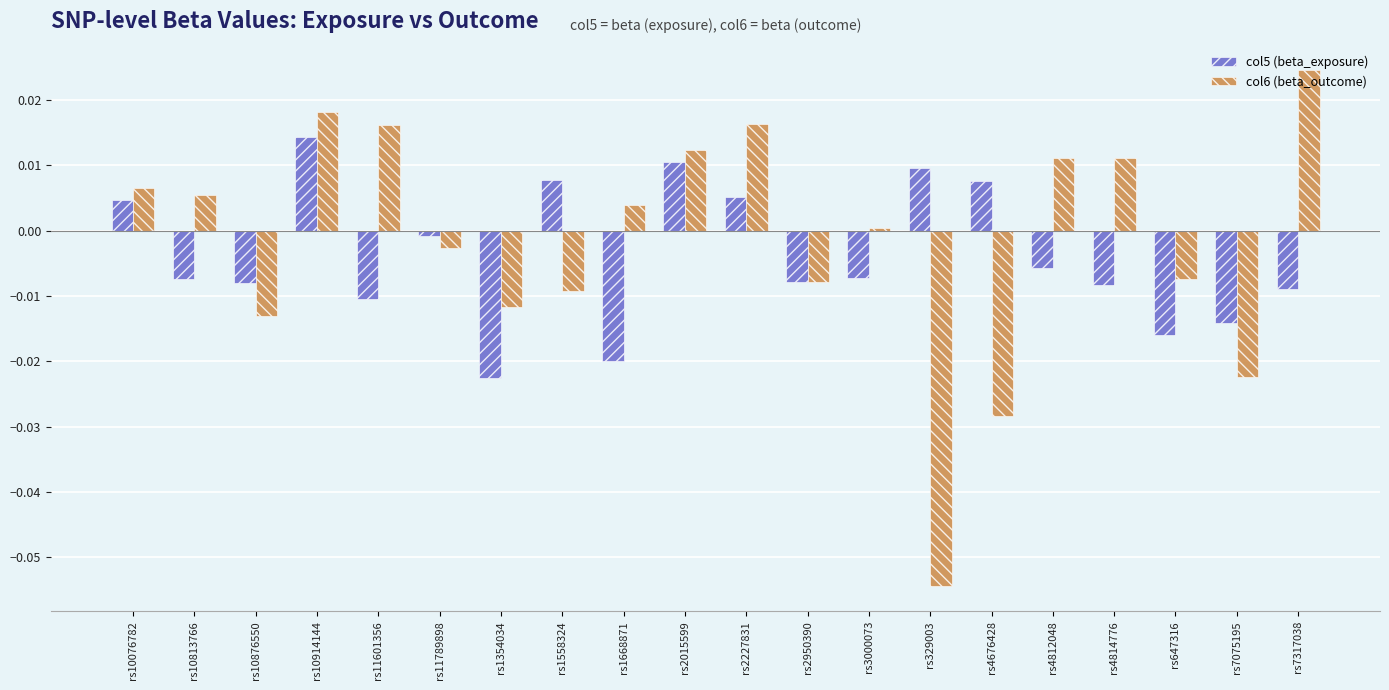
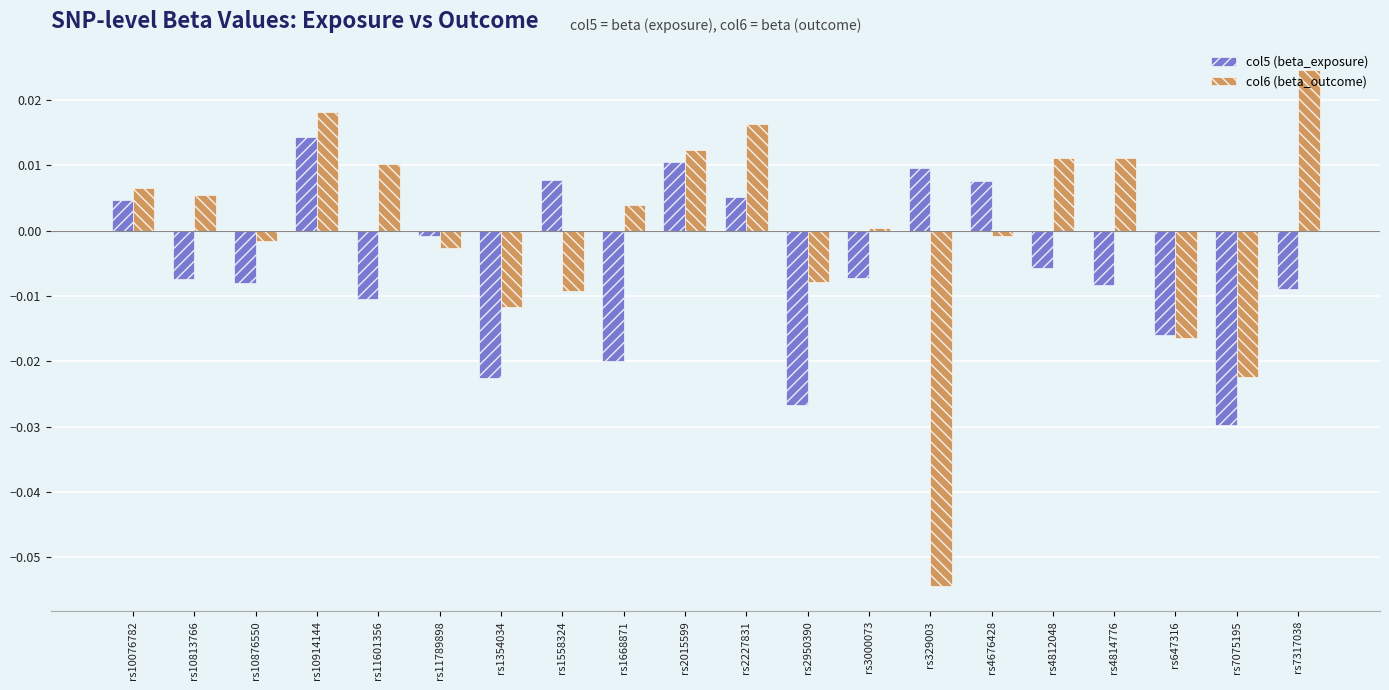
  {
    "col5 (beta_exposure)": {
      "rs10076782": 0.005,
      "rs10813766": -0.007,
      "rs10876550": -0.008,
      "rs10914144": 0.014,
      "rs11601356": -0.011,
      "rs11789898": -0.001,
      "rs1354034": -0.023,
      "rs1558324": 0.008,
      "rs1668871": -0.020,
      "rs2015599": 0.011,
      "rs2227831": 0.005,
-     "rs2950390": -0.008,
+     "rs2950390": -0.027,
      "rs3000073": -0.007,
      "rs329003": 0.010,
      "rs4676428": 0.008,
      "rs4812048": -0.006,
      "rs4814776": -0.008,
      "rs647316": -0.016,
-     "rs7075195": -0.014,
+     "rs7075195": -0.030,
      "rs7317038": -0.009
    },
    "col6 (beta_outcome)": {
      "rs10076782": 0.007,
      "rs10813766": 0.005,
-     "rs10876550": -0.013,
+     "rs10876550": -0.002,
      "rs10914144": 0.018,
-     "rs11601356": 0.016,
+     "rs11601356": 0.010,
      "rs11789898": -0.003,
      "rs1354034": -0.012,
      "rs1558324": -0.009,
      "rs1668871": 0.004,
      "rs2015599": 0.012,
      "rs2227831": 0.016,
      "rs2950390": -0.008,
      "rs3000073": 0.000,
      "rs329003": -0.054,
-     "rs4676428": -0.028,
+     "rs4676428": -0.001,
      "rs4812048": 0.011,
      "rs4814776": 0.011,
-     "rs647316": -0.007,
+     "rs647316": -0.017,
      "rs7075195": -0.022,
      "rs7317038": 0.025
    }
  }
